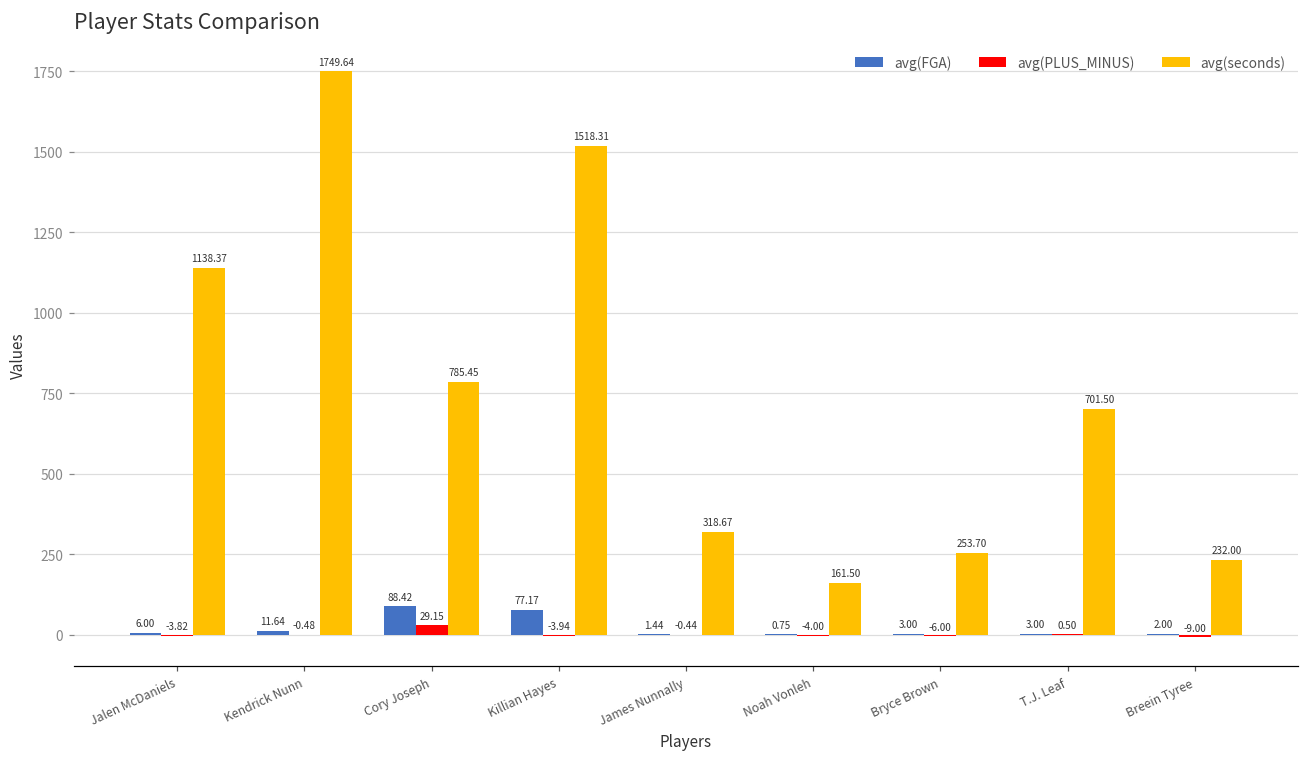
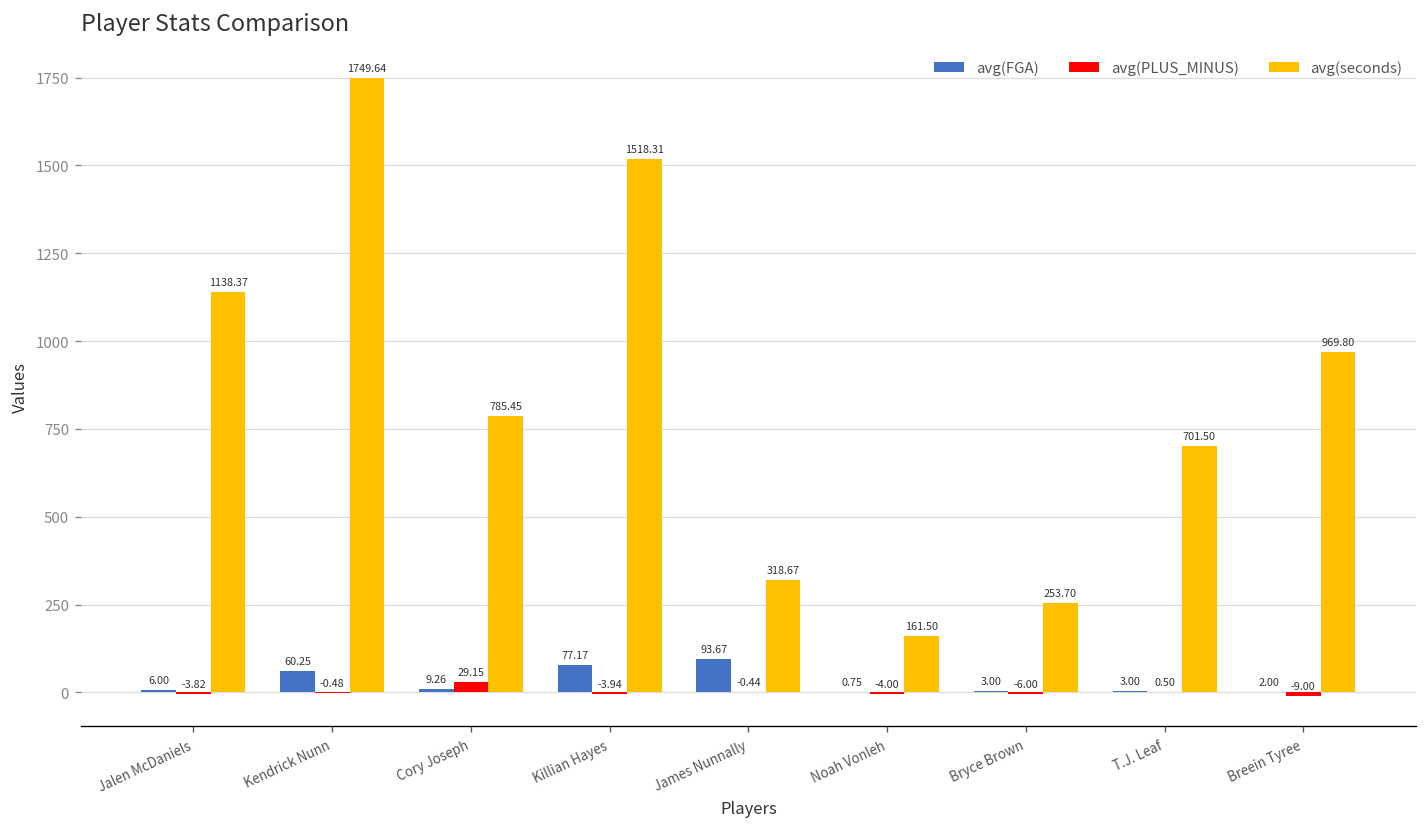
  {
    "avg(FGA)": {
      "Jalen McDaniels": 6.00,
-     "Kendrick Nunn": 11.64,
-     "Cory Joseph": 88.42,
+     "Kendrick Nunn": 60.25,
+     "Cory Joseph": 9.26,
      "Killian Hayes": 77.17,
-     "James Nunnally": 1.44,
+     "James Nunnally": 93.67,
      "Noah Vonleh": 0.75,
      "Bryce Brown": 3.00,
      "T.J. Leaf": 3.00,
      "Breein Tyree": 2.00
    },
    "avg(PLUS_MINUS)": {
      "Jalen McDaniels": -3.82,
      "Kendrick Nunn": -0.48,
      "Cory Joseph": 29.15,
      "Killian Hayes": -3.94,
      "James Nunnally": -0.44,
      "Noah Vonleh": -4.00,
      "Bryce Brown": -6.00,
      "T.J. Leaf": 0.50,
      "Breein Tyree": -9.00
    },
    "avg(seconds)": {
      "Jalen McDaniels": 1138.37,
      "Kendrick Nunn": 1749.64,
      "Cory Joseph": 785.45,
      "Killian Hayes": 1518.31,
      "James Nunnally": 318.67,
      "Noah Vonleh": 161.50,
      "Bryce Brown": 253.70,
      "T.J. Leaf": 701.50,
-     "Breein Tyree": 232.00
+     "Breein Tyree": 969.80
    }
  }
